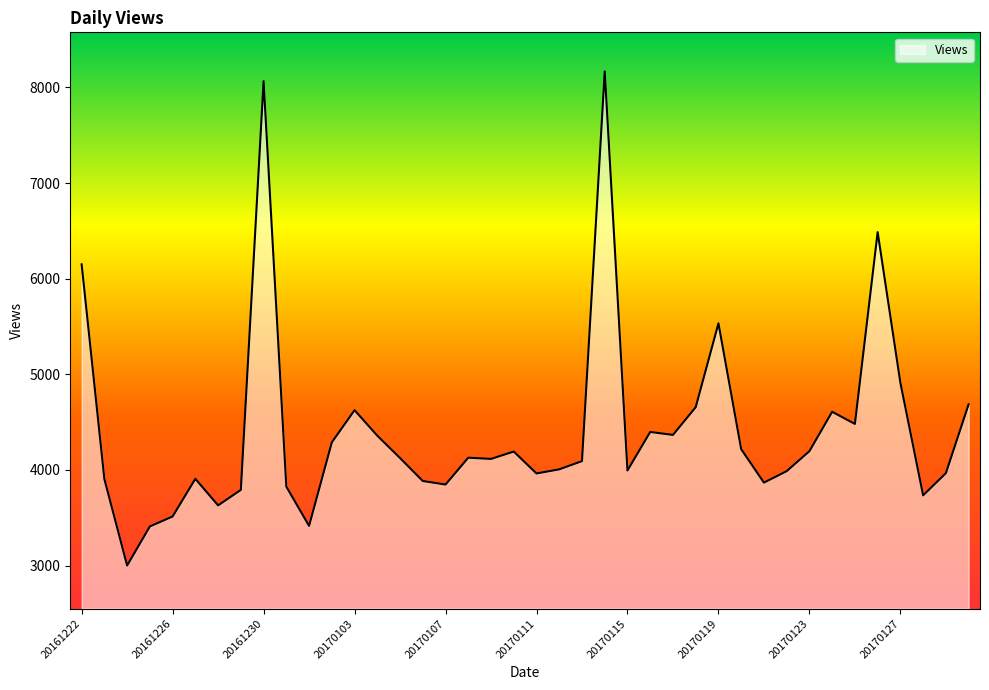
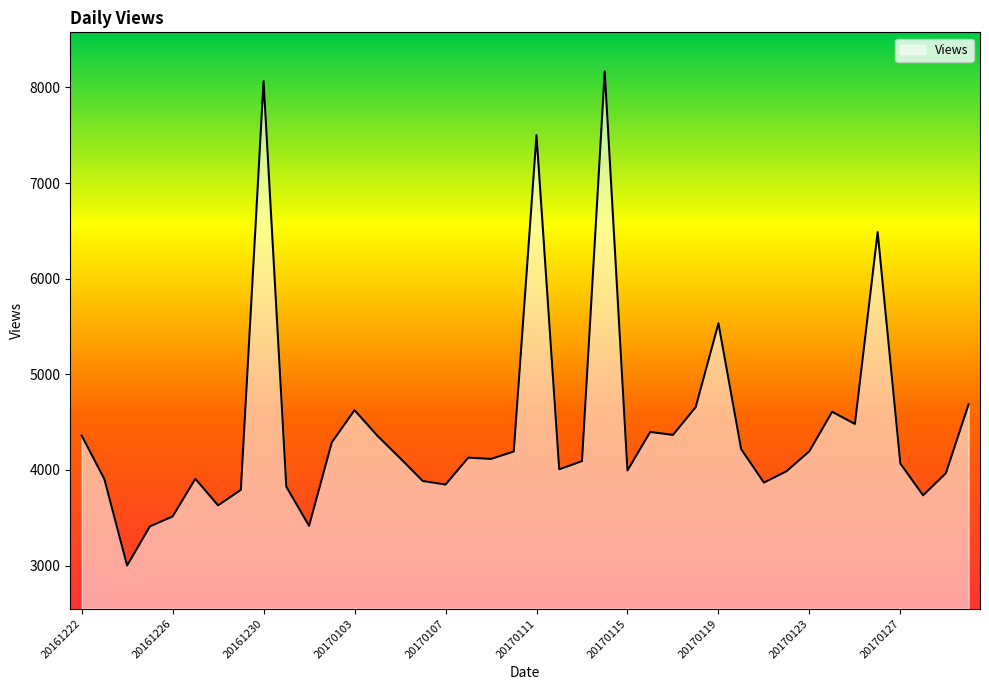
  {
-   "20161222": 6200,
+   "20161222": 4400,
    "20161226": 3500,
    "20161230": 8100,
    "20170103": 4600,
    "20170107": 3800,
-   "20170111": 4000,
+   "20170111": 7500,
    "20170115": 4000,
    "20170119": 5500,
    "20170123": 4200,
-   "20170127": 4900
+   "20170127": 4100
  }
